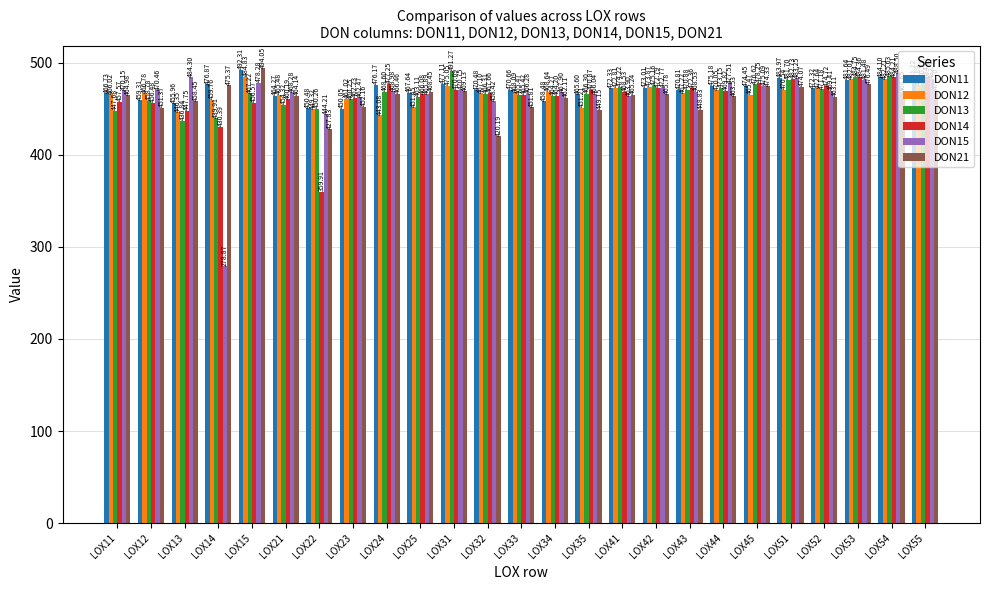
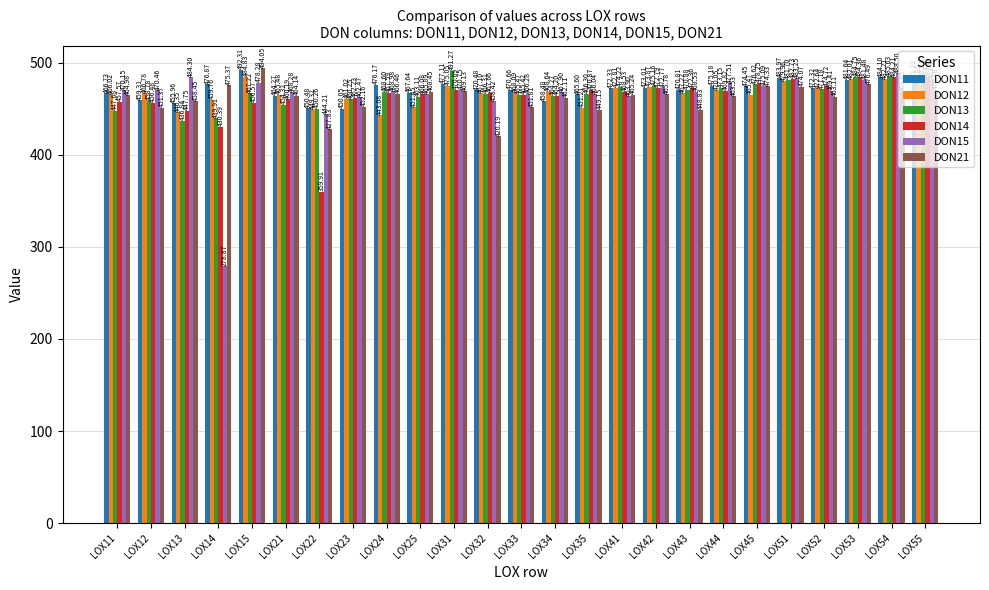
  {
    "DON11": {
      "LOX14": 476.87,
      "LOX24": 476.17,
      "LOX25": 467.64
    },
    "DON12": {
      "LOX14": 459.76,
      "LOX24": 443.08,
-     "LOX51": 470.54
+     "LOX51": 479.96
    },
    "DON13": {
      "LOX31": 491.27
    },
    "DON14": {
      "LOX22": 359.91,
-     "LOX24": 477.25
+     "LOX24": 467.59
    },
    "DON15": {
      "LOX13": 484.30,
      "LOX14": 278.87,
      "LOX22": 444.21
    },
    "DON21": {
      "LOX12": 451.37,
      "LOX13": 458.45,
      "LOX14": 475.37,
      "LOX22": 427.83,
      "LOX32": 420.19,
      "LOX35": 449.15,
      "LOX43": 448.83
    }
  }
